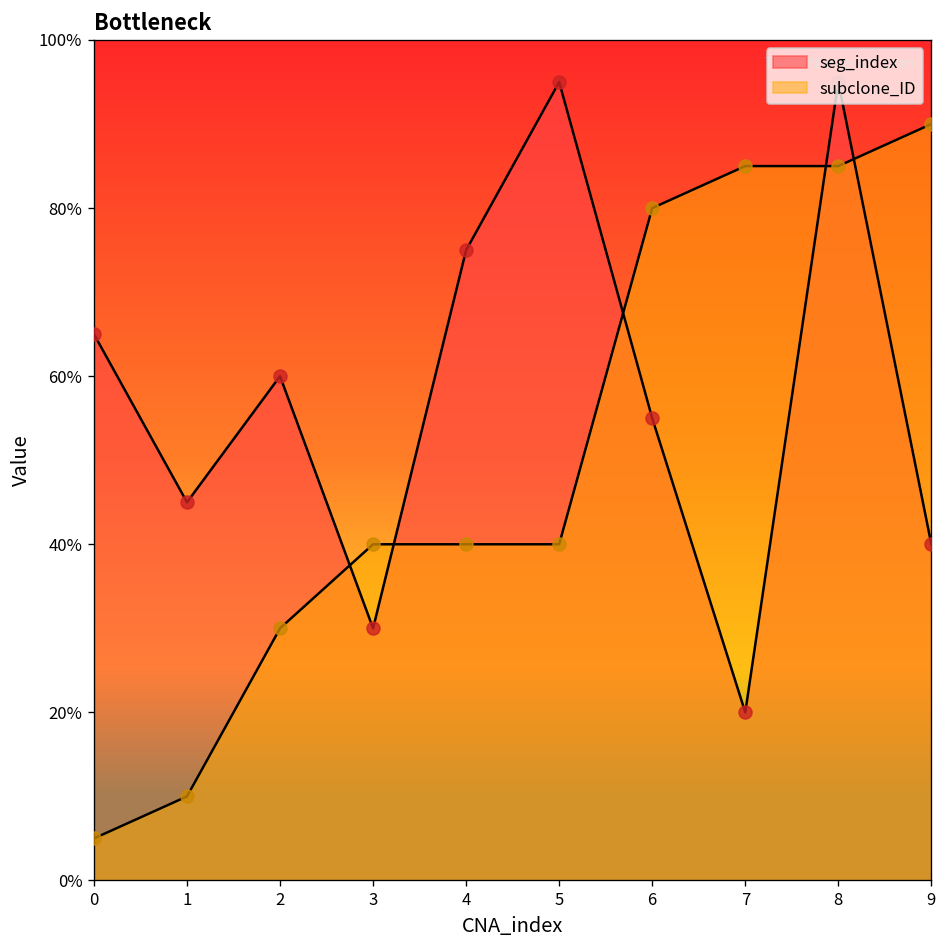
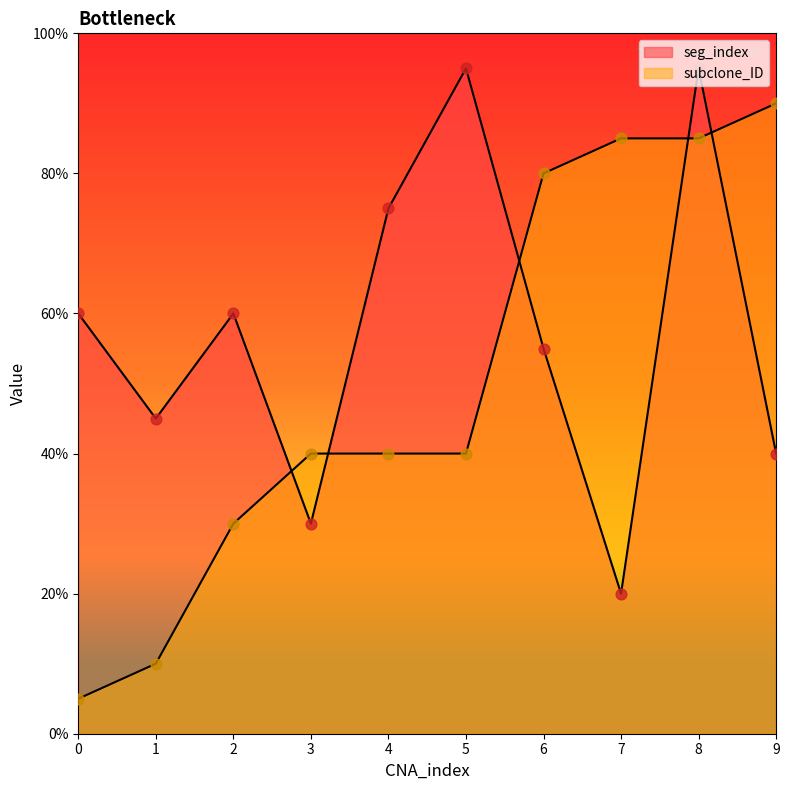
  {
    "seg_index": {
-     "0": "65%",
+     "0": "60%",
      "1": "45%",
      "2": "60%",
      "3": "30%",
      "4": "75%",
      "5": "95%",
      "6": "55%",
      "7": "20%",
      "9": "40%"
    },
    "subclone_ID": {
      "0": "5%",
      "1": "10%",
      "2": "30%",
      "3": "40%",
      "4": "40%",
      "5": "40%",
      "6": "80%",
      "7": "85%",
      "8": "85%",
      "9": "90%"
    }
  }
